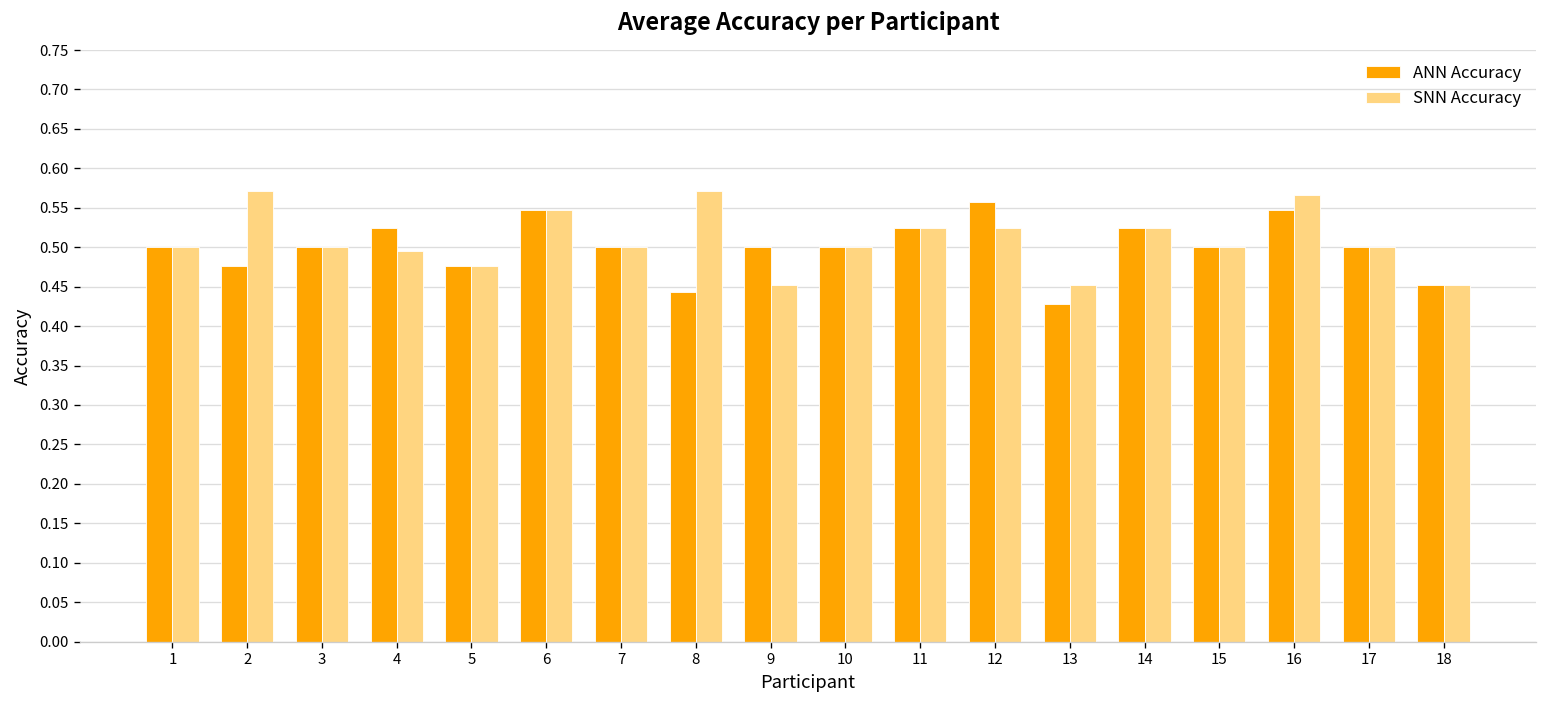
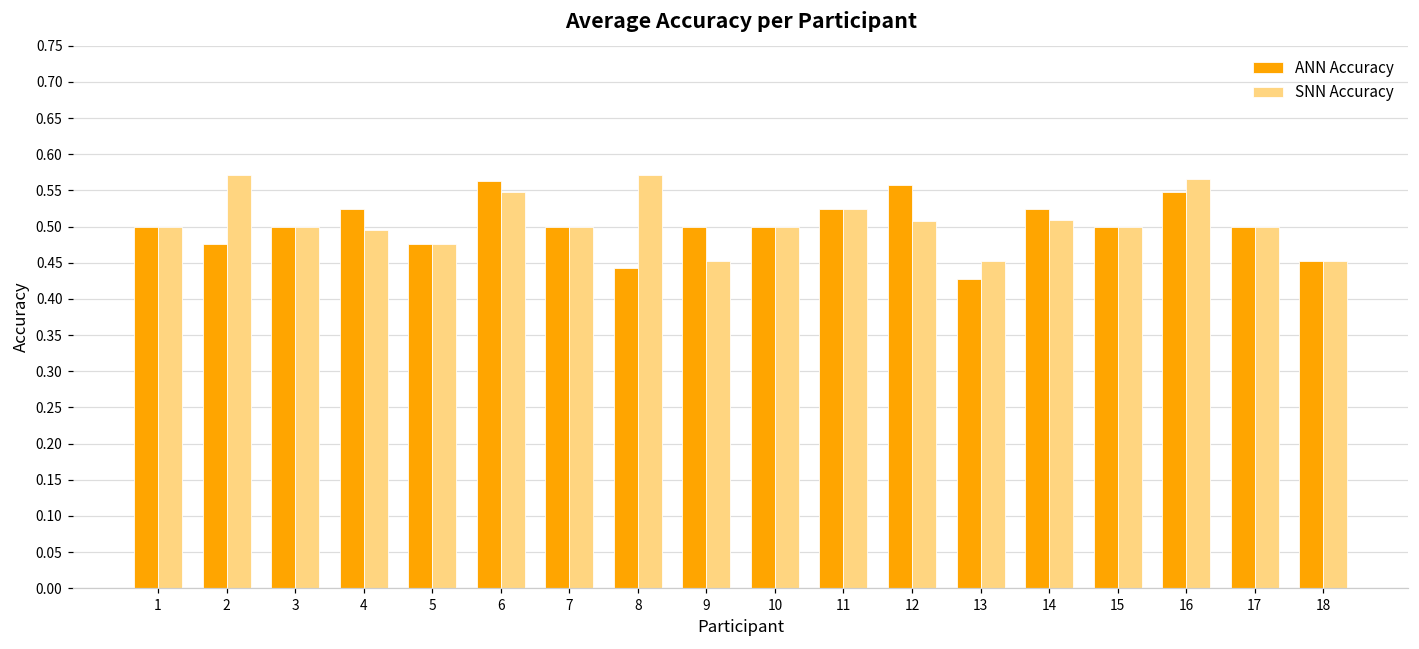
  {
    "ANN Accuracy": {
      "1": 0.50,
      "2": 0.48,
      "3": 0.50,
      "4": 0.52,
      "5": 0.48,
-     "6": 0.55,
+     "6": 0.56,
      "7": 0.50,
      "8": 0.44,
      "9": 0.50,
      "10": 0.50,
      "11": 0.52,
      "12": 0.56,
      "13": 0.43,
      "14": 0.52,
      "15": 0.50,
      "16": 0.55,
      "17": 0.50,
      "18": 0.45
    },
    "SNN Accuracy": {
      "1": 0.50,
      "2": 0.57,
      "3": 0.50,
      "4": 0.50,
      "5": 0.48,
      "6": 0.55,
      "7": 0.50,
      "8": 0.57,
      "9": 0.45,
      "10": 0.50,
      "11": 0.52,
-     "12": 0.52,
+     "12": 0.51,
      "13": 0.45,
-     "14": 0.52,
+     "14": 0.51,
      "15": 0.50,
      "16": 0.57,
      "17": 0.50,
      "18": 0.45
    }
  }
